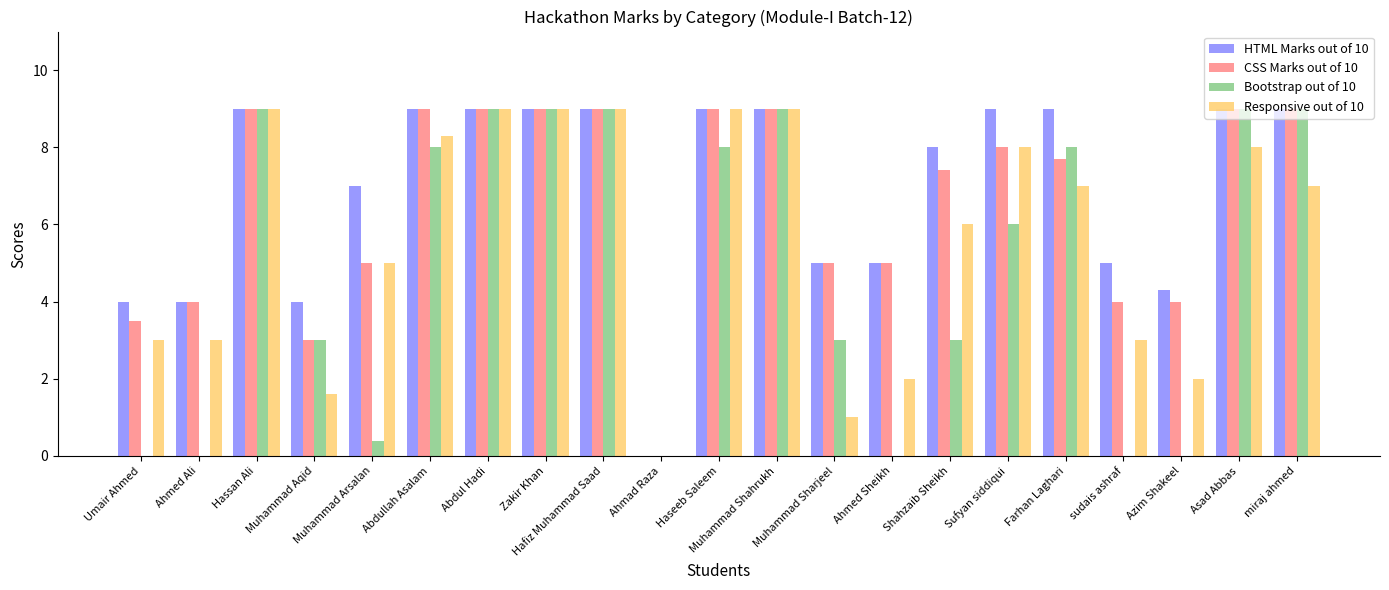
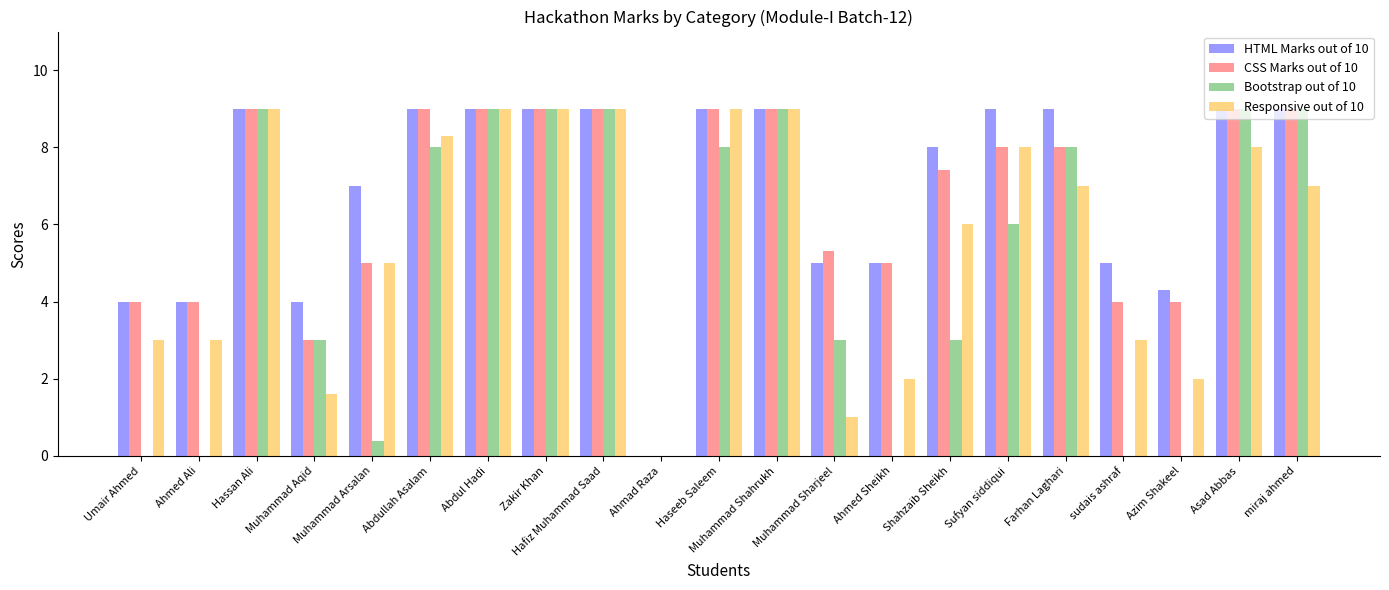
  {
    "HTML Marks out of 10": {
      "Umair Ahmed": 4.0,
      "Ahmed Ali": 4.0,
      "Hassan Ali": 9.0,
      "Muhammad Aqid": 4.0,
      "Muhammad Arsalan": 7.0,
      "Abdullah Asalam": 9.0,
      "Abdul Hadi": 9.0,
      "Zakir Khan": 9.0,
      "Hafiz Muhammad Saad": 9.0,
      "Ahmad Raza": 0.0,
      "Haseeb Saleem": 9.0,
      "Muhammad Shahrukh": 9.0,
      "Muhammad Sharjeel": 5.0,
      "Ahmed Sheikh": 5.0,
      "Shahzaib Sheikh": 8.0,
      "Sufyan siddiqui": 9.0,
      "Farhan Laghari": 9.0,
      "sudais ashraf": 5.0,
      "Azim Shakeel": 4.3
    },
    "CSS Marks out of 10": {
-     "Umair Ahmed": 3.5,
+     "Umair Ahmed": 4.0,
      "Ahmed Ali": 4.0,
      "Hassan Ali": 9.0,
      "Muhammad Aqid": 3.0,
      "Muhammad Arsalan": 5.0,
      "Abdullah Asalam": 9.0,
      "Abdul Hadi": 9.0,
      "Zakir Khan": 9.0,
      "Hafiz Muhammad Saad": 9.0,
      "Ahmad Raza": 0.0,
      "Haseeb Saleem": 9.0,
      "Muhammad Shahrukh": 9.0,
-     "Muhammad Sharjeel": 5.0,
+     "Muhammad Sharjeel": 5.3,
      "Ahmed Sheikh": 5.0,
      "Shahzaib Sheikh": 7.4,
      "Sufyan siddiqui": 8.0,
-     "Farhan Laghari": 7.7,
+     "Farhan Laghari": 8.0,
      "sudais ashraf": 4.0,
      "Azim Shakeel": 4.0
    },
    "Bootstrap out of 10": {
      "Umair Ahmed": 0.0,
      "Ahmed Ali": 0.0,
      "Hassan Ali": 9.0,
      "Muhammad Aqid": 3.0,
      "Muhammad Arsalan": 0.4,
      "Abdullah Asalam": 8.0,
      "Abdul Hadi": 9.0,
      "Zakir Khan": 9.0,
      "Hafiz Muhammad Saad": 9.0,
      "Ahmad Raza": 0.0,
      "Haseeb Saleem": 8.0,
      "Muhammad Shahrukh": 9.0,
      "Muhammad Sharjeel": 3.0,
      "Ahmed Sheikh": 0.0,
      "Shahzaib Sheikh": 3.0,
      "Sufyan siddiqui": 6.0,
      "Farhan Laghari": 8.0,
      "sudais ashraf": 0.0,
      "Azim Shakeel": 0.0
    },
    "Responsive out of 10": {
      "Umair Ahmed": 3.0,
      "Ahmed Ali": 3.0,
      "Hassan Ali": 9.0,
      "Muhammad Aqid": 1.6,
      "Muhammad Arsalan": 5.0,
      "Abdullah Asalam": 8.3,
      "Abdul Hadi": 9.0,
      "Zakir Khan": 9.0,
      "Hafiz Muhammad Saad": 9.0,
      "Ahmad Raza": 0.0,
      "Haseeb Saleem": 9.0,
      "Muhammad Shahrukh": 9.0,
      "Muhammad Sharjeel": 1.0,
      "Ahmed Sheikh": 2.0,
      "Shahzaib Sheikh": 6.0,
      "Sufyan siddiqui": 8.0,
      "Farhan Laghari": 7.0,
      "sudais ashraf": 3.0,
      "Azim Shakeel": 2.0,
      "Asad Abbas": 8.0,
      "miraj ahmed": 7.0
    }
  }
